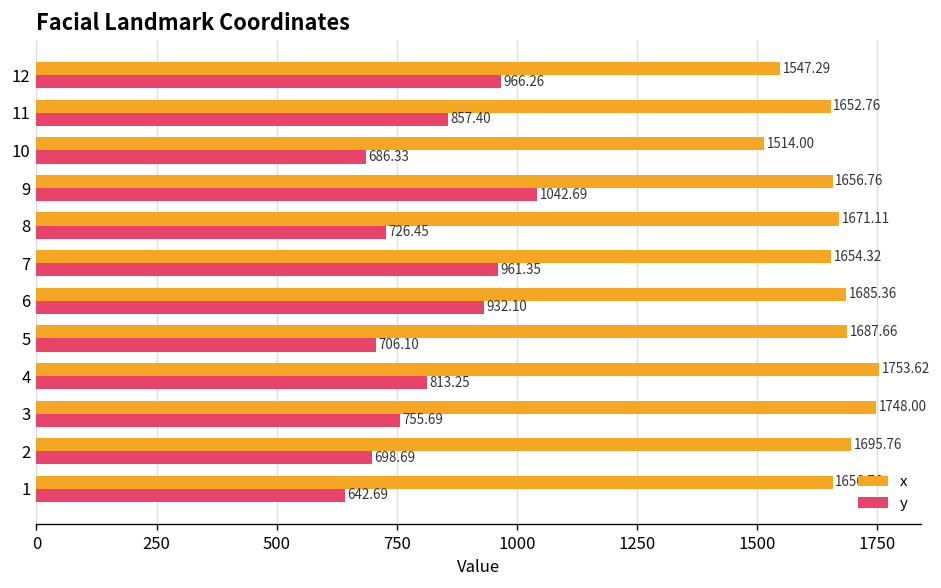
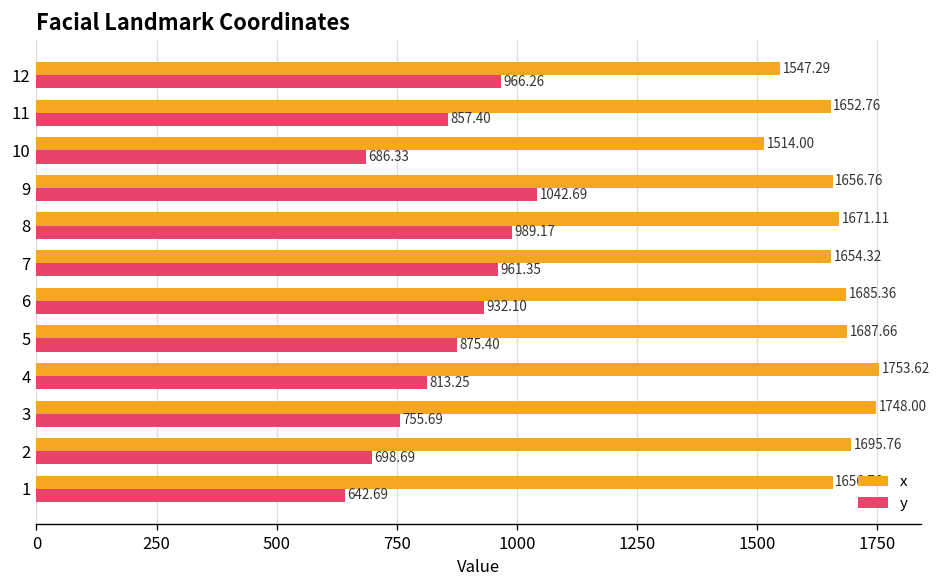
  {
    "x": {
      "12": 1547.29,
      "11": 1652.76,
      "10": 1514.00,
      "9": 1656.76,
      "8": 1671.11,
      "7": 1654.32,
      "6": 1685.36,
      "5": 1687.66,
      "4": 1753.62,
      "3": 1748.00,
      "2": 1695.76,
      "1": 1656.76
    },
    "y": {
      "12": 966.26,
      "11": 857.40,
      "10": 686.33,
      "9": 1042.69,
-     "8": 726.45,
+     "8": 989.17,
      "7": 961.35,
      "6": 932.10,
-     "5": 706.10,
+     "5": 875.40,
      "4": 813.25,
      "3": 755.69,
      "2": 698.69,
      "1": 642.69
    }
  }
